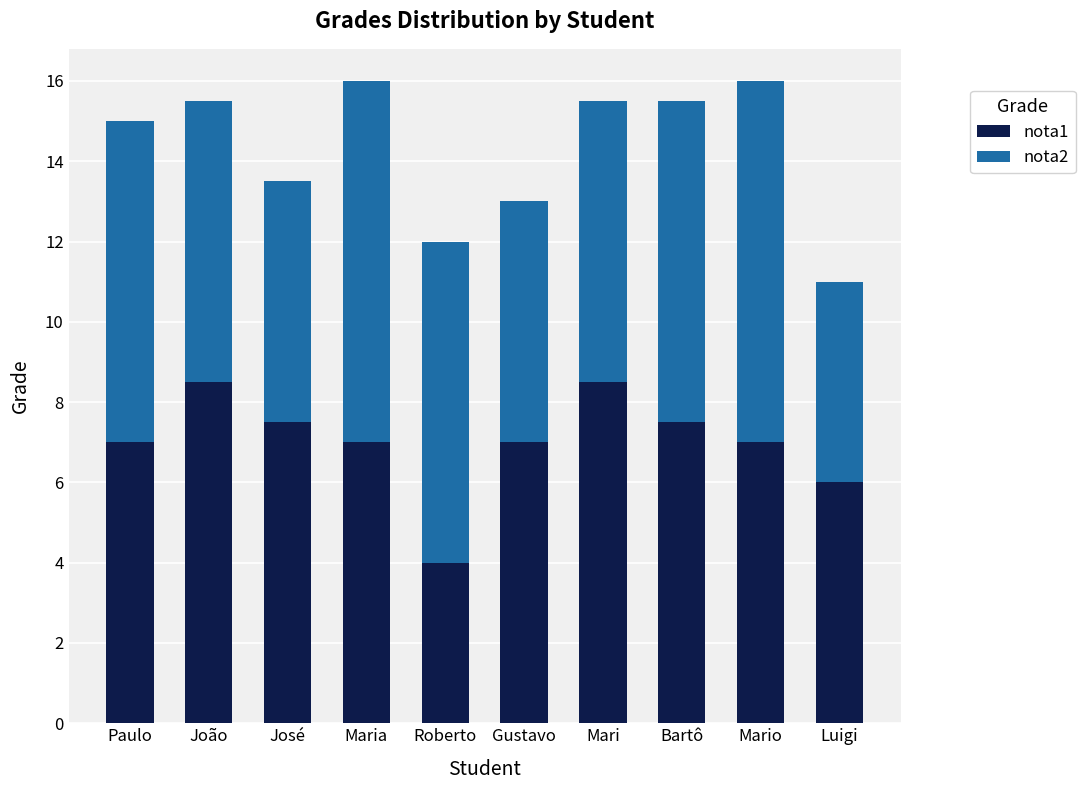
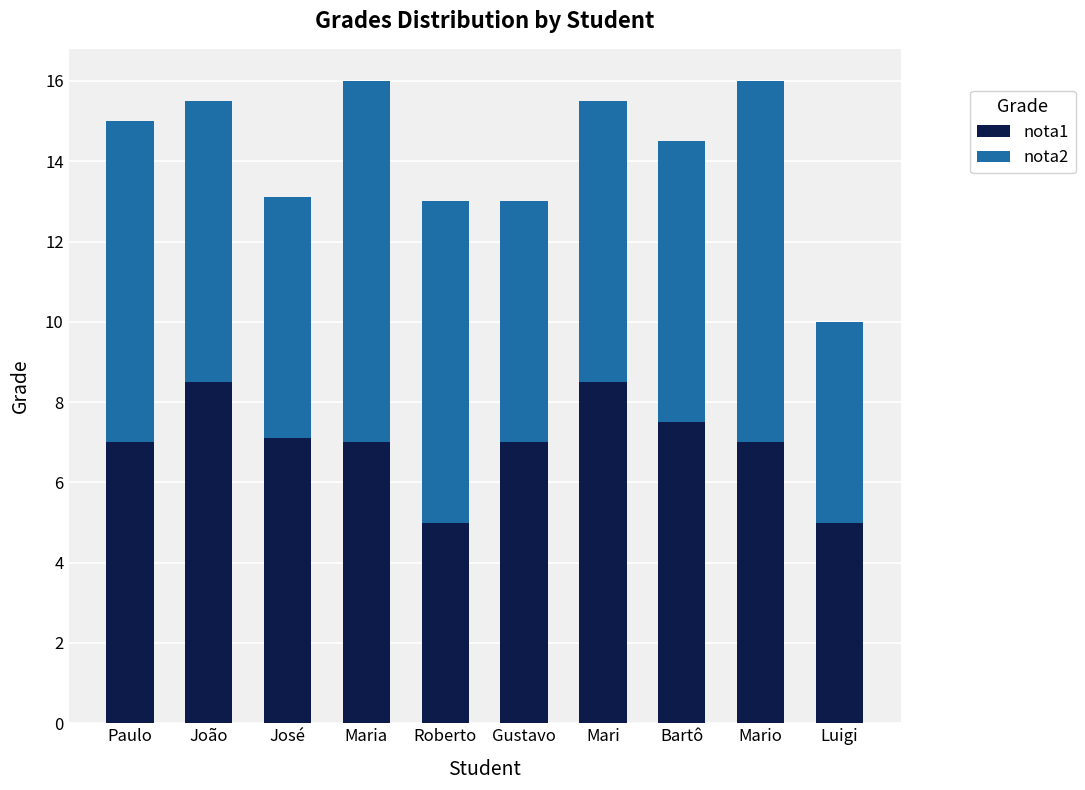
  {
    "nota1": {
      "Paulo": 7.0,
      "João": 8.5,
-     "José": 7.5,
+     "José": 7.1,
      "Maria": 7.0,
-     "Roberto": 4,
+     "Roberto": 5,
      "Gustavo": 7.0,
      "Mari": 8.5,
      "Bartô": 7.5,
      "Mario": 7.0,
-     "Luigi": 6
+     "Luigi": 5
    },
    "nota2": {
      "Paulo": 8,
      "João": 7,
      "José": 6,
      "Maria": 9,
      "Roberto": 8,
      "Gustavo": 6,
      "Mari": 7,
-     "Bartô": 8,
+     "Bartô": 7,
      "Mario": 9,
      "Luigi": 5
    }
  }
